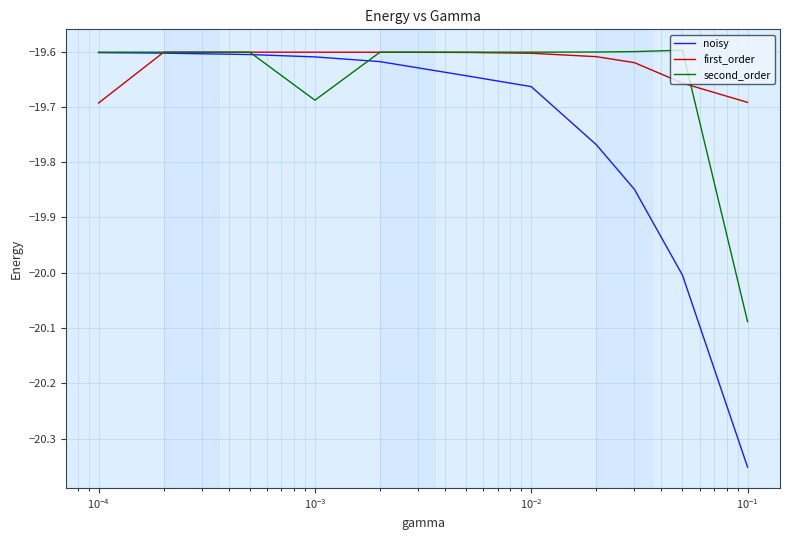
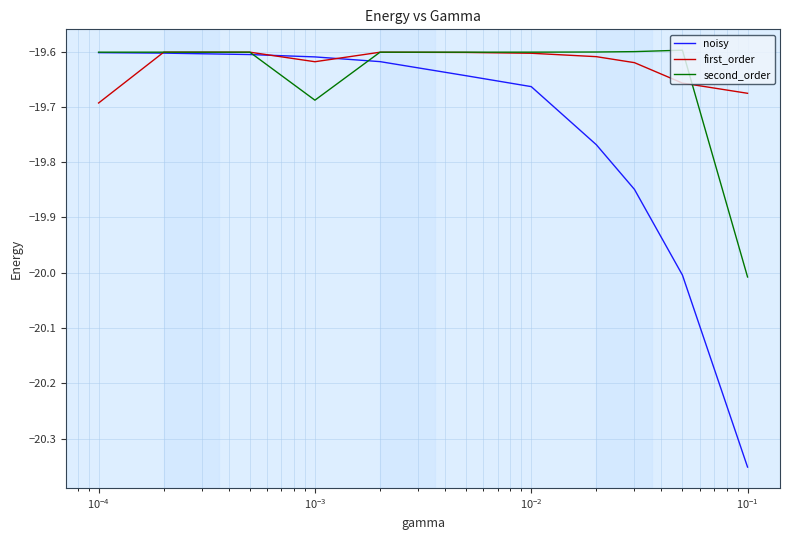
  {
    "noisy": {
      "10^-3": -19.61,
      "10^-2": -19.66,
      "10^-1": -20.35
    },
    "first_order": {
      "10^-4": -19.69,
-     "10^-3": -19.60,
-     "10^-1": -19.69
+     "10^-3": -19.62,
+     "10^-1": -19.68
    },
    "second_order": {
      "10^-3": -19.69,
-     "10^-1": -20.09
+     "10^-1": -20.01
    }
  }
